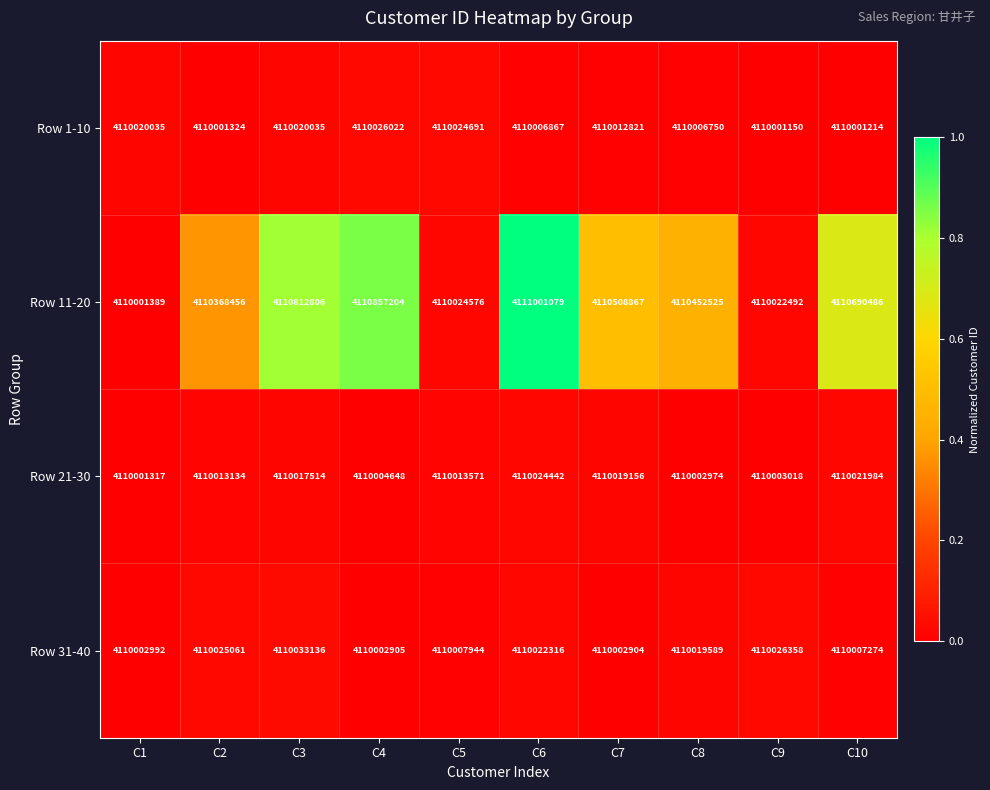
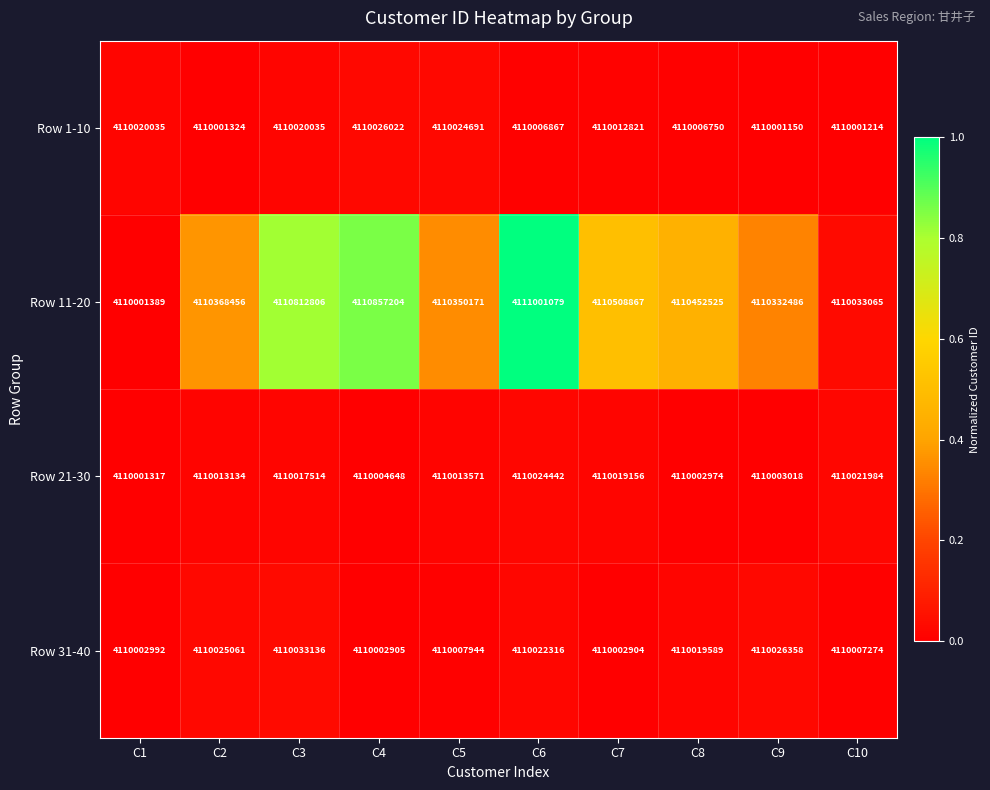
  {
    "Row 1-10": {
      "C1": 4110020035,
      "C2": 4110001324,
      "C3": 4110020035,
      "C4": 4110026022,
      "C5": 4110024691,
      "C6": 4110006867,
      "C7": 4110012821,
      "C8": 4110006750,
      "C9": 4110001150,
      "C10": 4110001214
    },
    "Row 11-20": {
      "C1": 4110001389,
      "C2": 4110368456,
      "C3": 4110812806,
      "C4": 4110857204,
-     "C5": 4110024576,
+     "C5": 4110350171,
      "C6": 4111001079,
      "C7": 4110508867,
      "C8": 4110452525,
-     "C9": 4110022492,
-     "C10": 4110690486
+     "C9": 4110332486,
+     "C10": 4110033065
    },
    "Row 21-30": {
      "C1": 4110001317,
      "C2": 4110013134,
      "C3": 4110017514,
      "C4": 4110004648,
      "C5": 4110013571,
      "C6": 4110024442,
      "C7": 4110019156,
      "C8": 4110002974,
      "C9": 4110003018,
      "C10": 4110021984
    },
    "Row 31-40": {
      "C1": 4110002992,
      "C2": 4110025061,
      "C3": 4110033136,
      "C4": 4110002905,
      "C5": 4110007944,
      "C6": 4110022316,
      "C7": 4110002904,
      "C8": 4110019589,
      "C9": 4110026358,
      "C10": 4110007274
    }
  }
